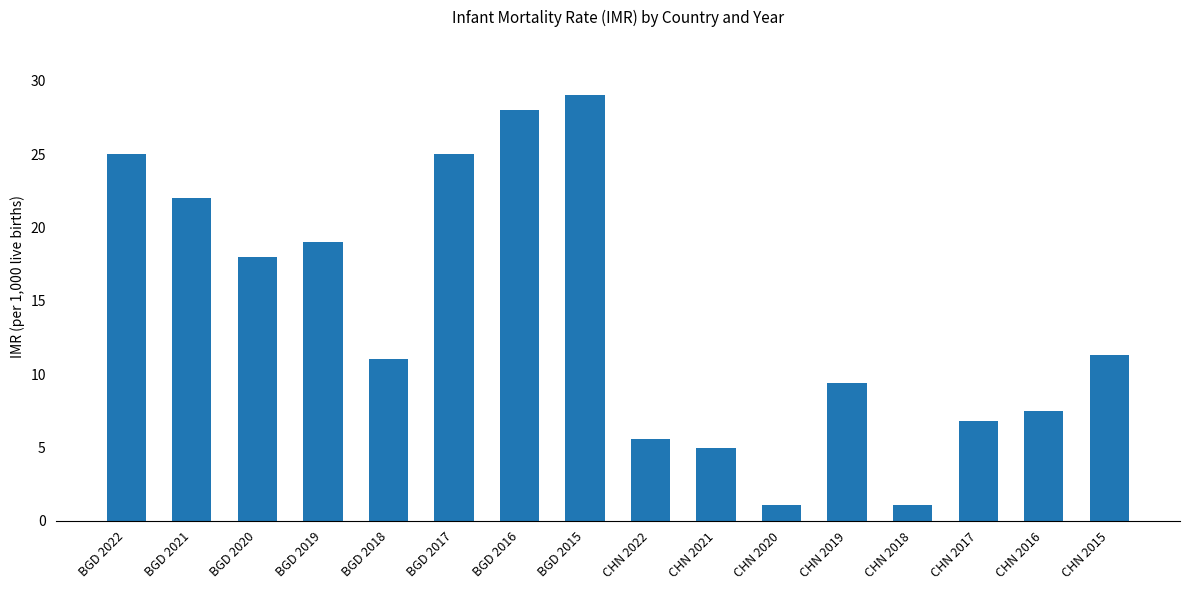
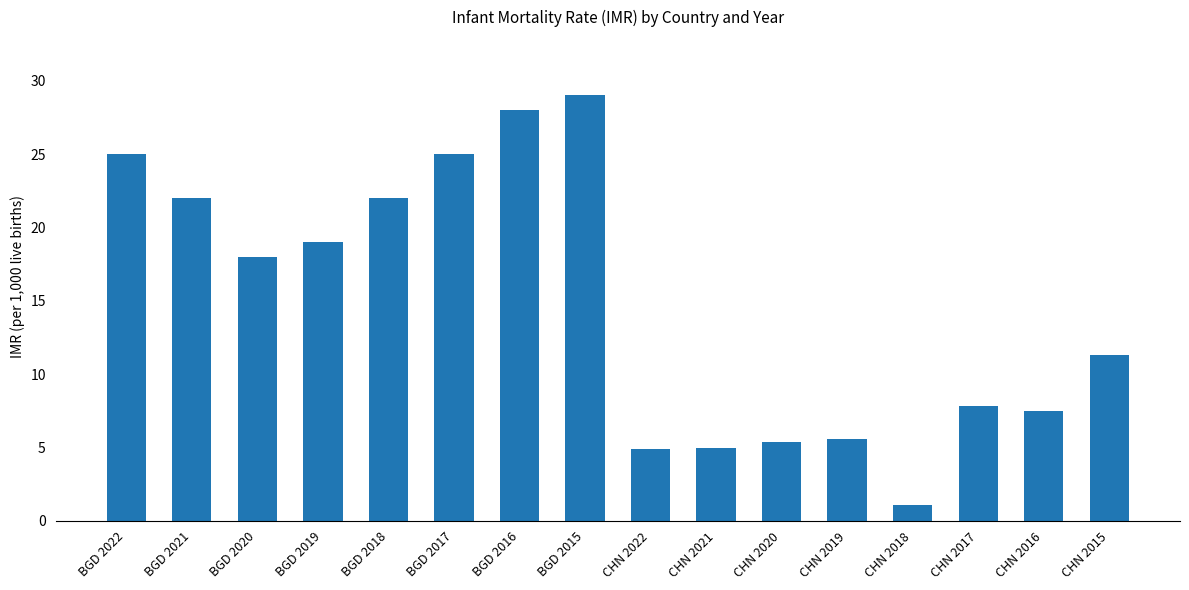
  {
    "BGD 2022": 25.0,
    "BGD 2021": 22.0,
    "BGD 2020": 18.0,
    "BGD 2019": 19.0,
-   "BGD 2018": 11,
+   "BGD 2018": 22,
    "BGD 2017": 25.0,
    "BGD 2016": 28.0,
    "BGD 2015": 29.0,
-   "CHN 2022": 5.6,
+   "CHN 2022": 4.9,
    "CHN 2021": 5.0,
-   "CHN 2020": 1.1,
-   "CHN 2019": 9.4,
+   "CHN 2020": 5.4,
+   "CHN 2019": 5.6,
    "CHN 2018": 1.1,
-   "CHN 2017": 6.8,
+   "CHN 2017": 7.8,
    "CHN 2016": 7.5,
    "CHN 2015": 11.3
  }
